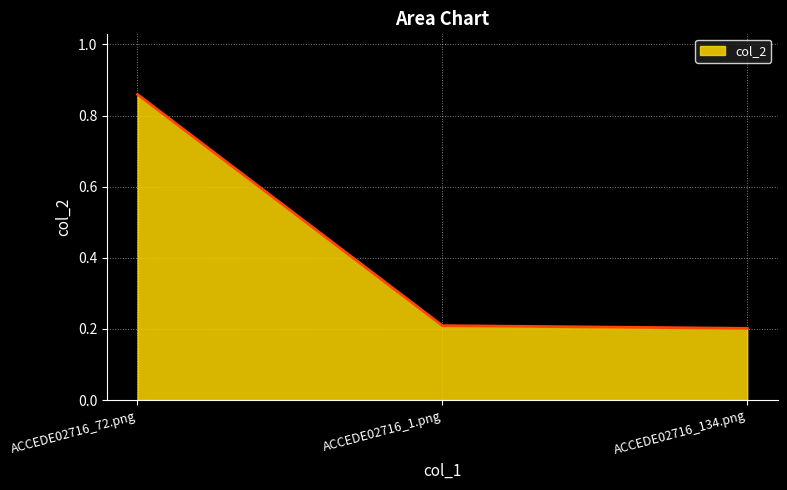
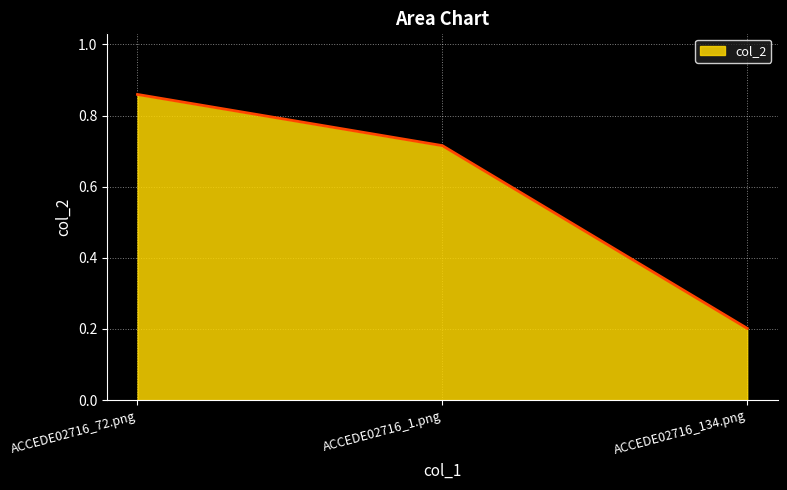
  {
    "ACCEDE02716_72.png": 0.86,
-   "ACCEDE02716_1.png": 0.21,
+   "ACCEDE02716_1.png": 0.72,
    "ACCEDE02716_134.png": 0.20
  }
